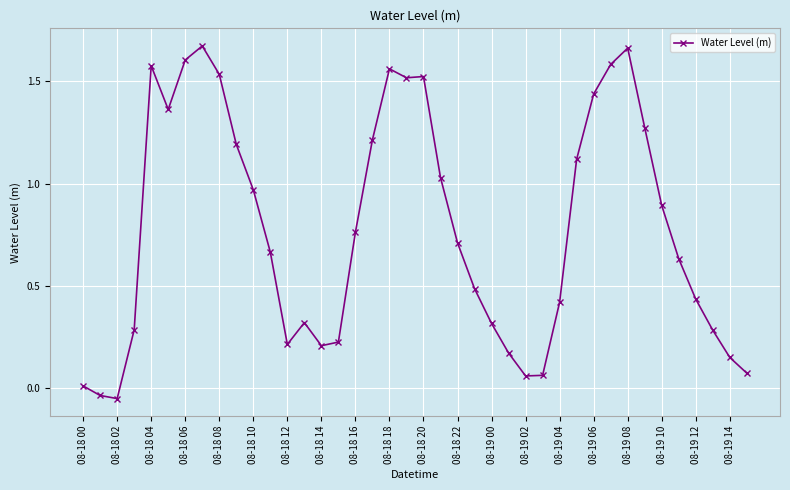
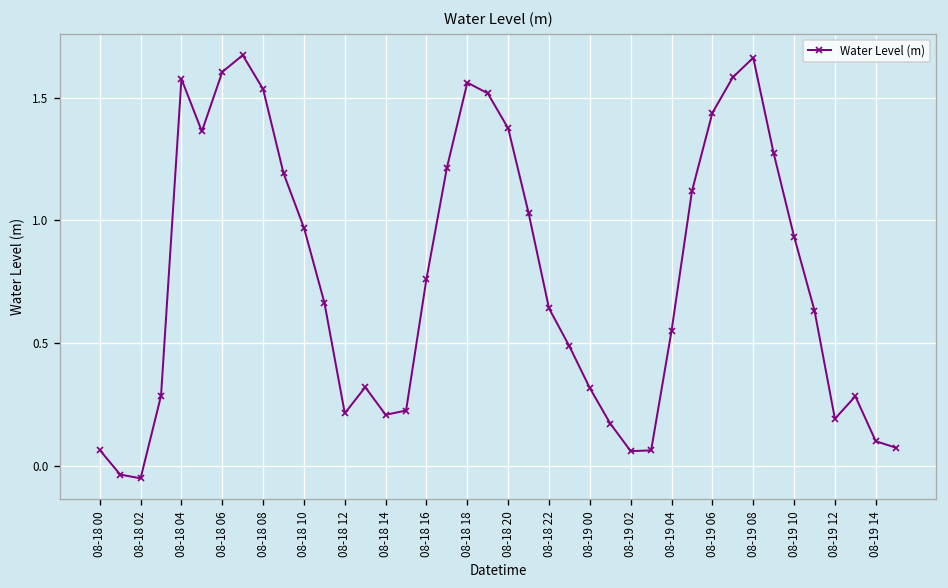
  {
-   "08-18 00": 0.01,
+   "08-18 00": 0.07,
    "08-18 02": -0.05,
    "08-18 04": 1.58,
    "08-18 06": 1.60,
    "08-18 08": 1.53,
    "08-18 10": 0.97,
    "08-18 12": 0.21,
    "08-18 14": 0.21,
    "08-18 16": 0.76,
    "08-18 18": 1.56,
-   "08-18 20": 1.52,
-   "08-18 22": 0.71,
+   "08-18 20": 1.38,
+   "08-18 22": 0.64,
    "08-19 00": 0.32,
    "08-19 02": 0.06,
-   "08-19 04": 0.42,
+   "08-19 04": 0.55,
    "08-19 06": 1.44,
    "08-19 08": 1.66,
-   "08-19 10": 0.89,
-   "08-19 12": 0.44,
-   "08-19 14": 0.15
+   "08-19 10": 0.93,
+   "08-19 12": 0.19,
+   "08-19 14": 0.10
  }
